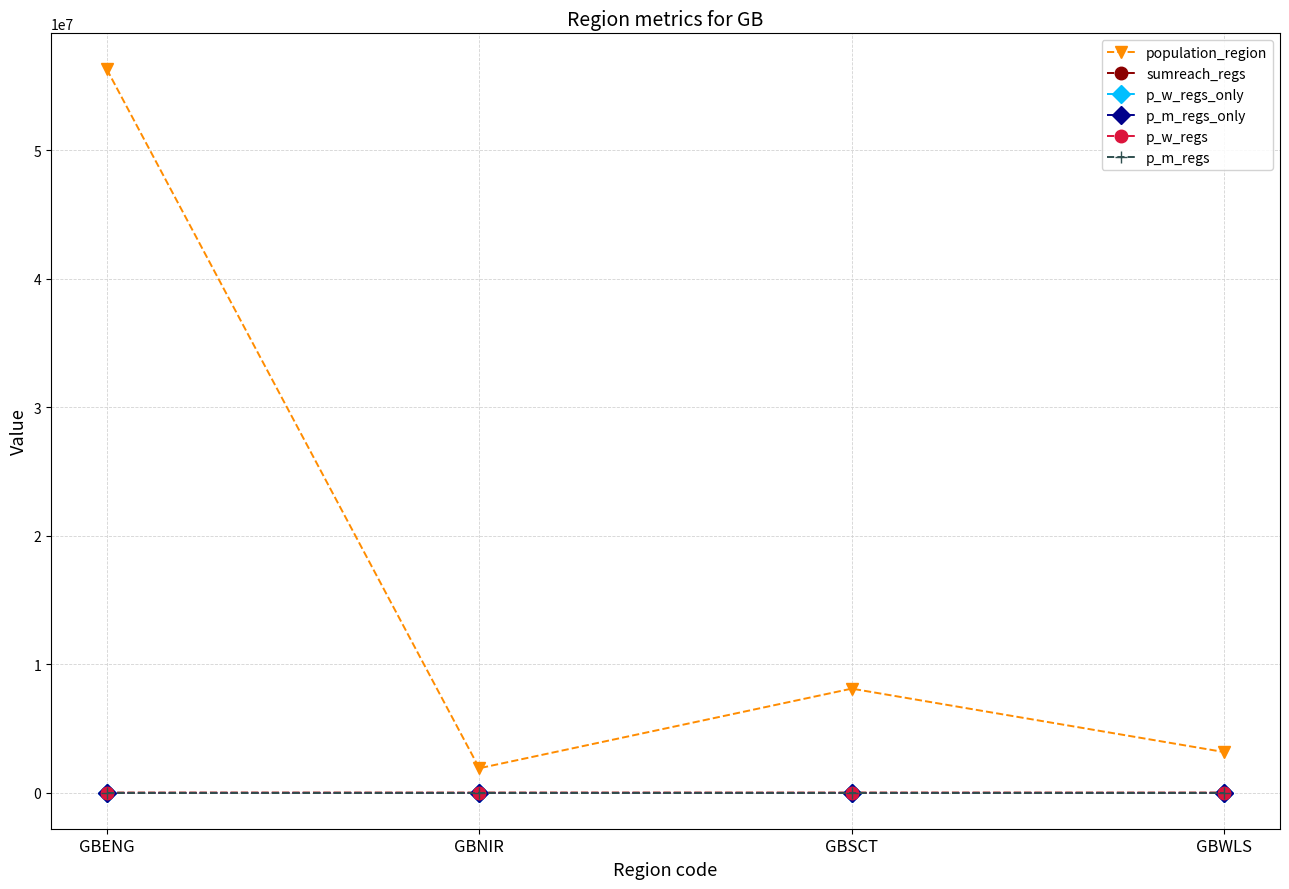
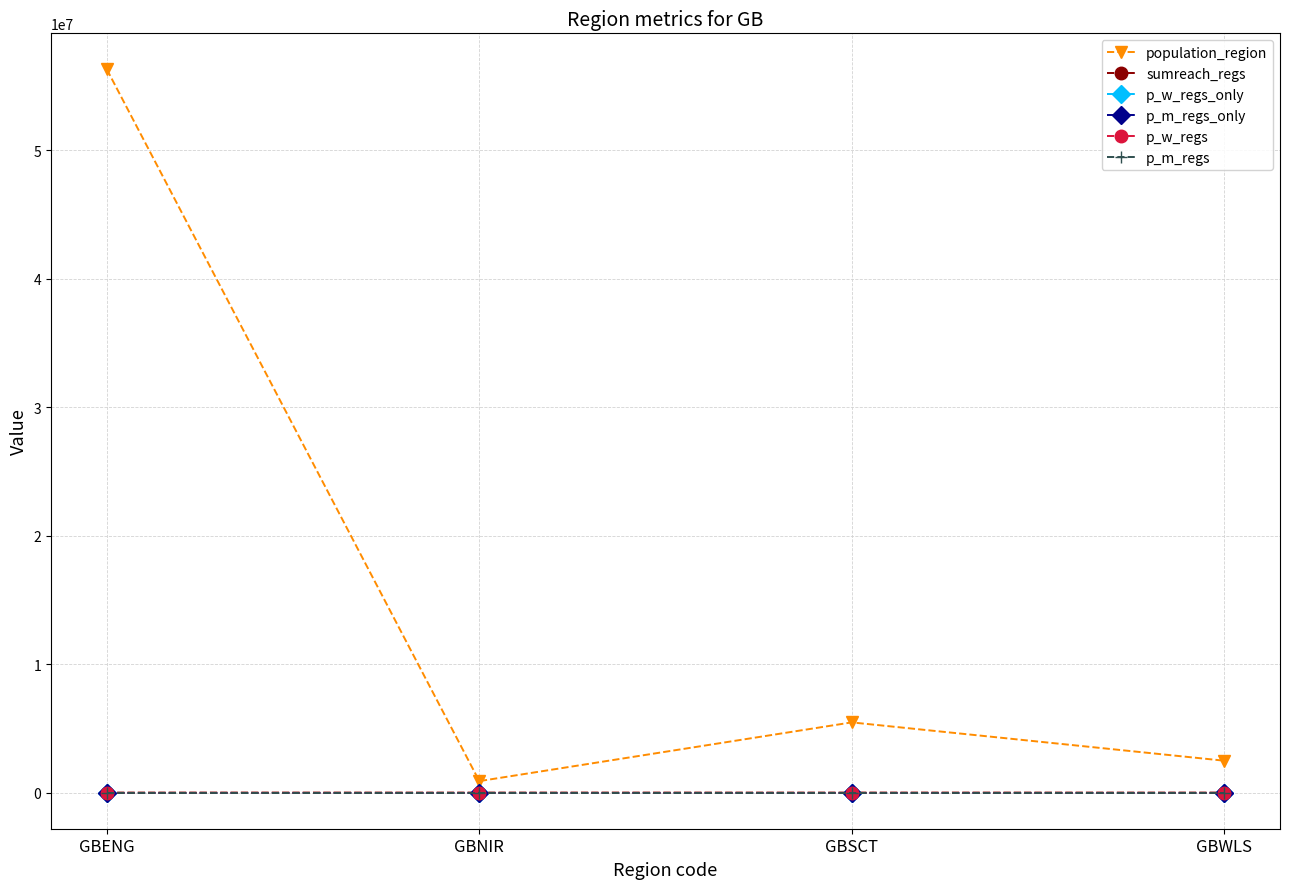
  {
    "population_region": {
      "GBENG": 56300000,
-     "GBNIR": 1900000,
-     "GBSCT": 8100000,
-     "GBWLS": 3200000
+     "GBNIR": 900000,
+     "GBSCT": 5500000,
+     "GBWLS": 2500000
    },
    "p_m_regs": {
      "GBENG": 0,
      "GBNIR": 0,
      "GBSCT": 0,
      "GBWLS": 0
    }
  }
